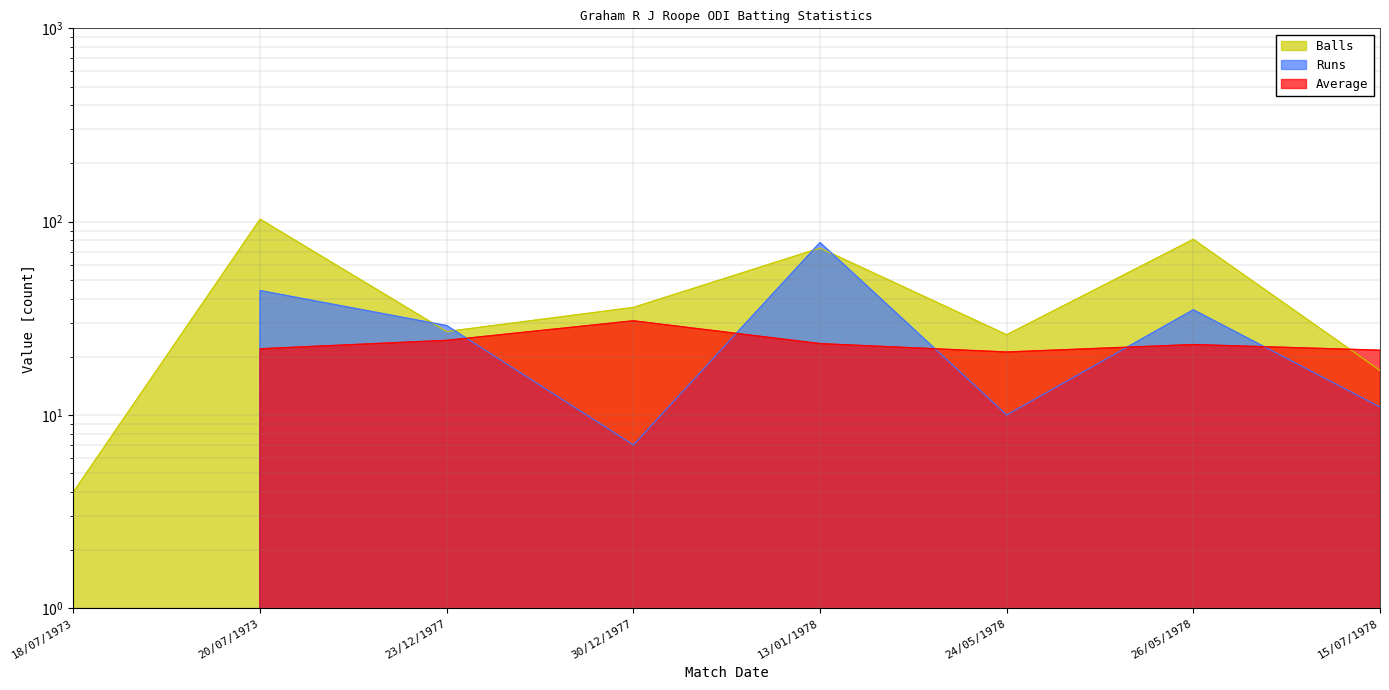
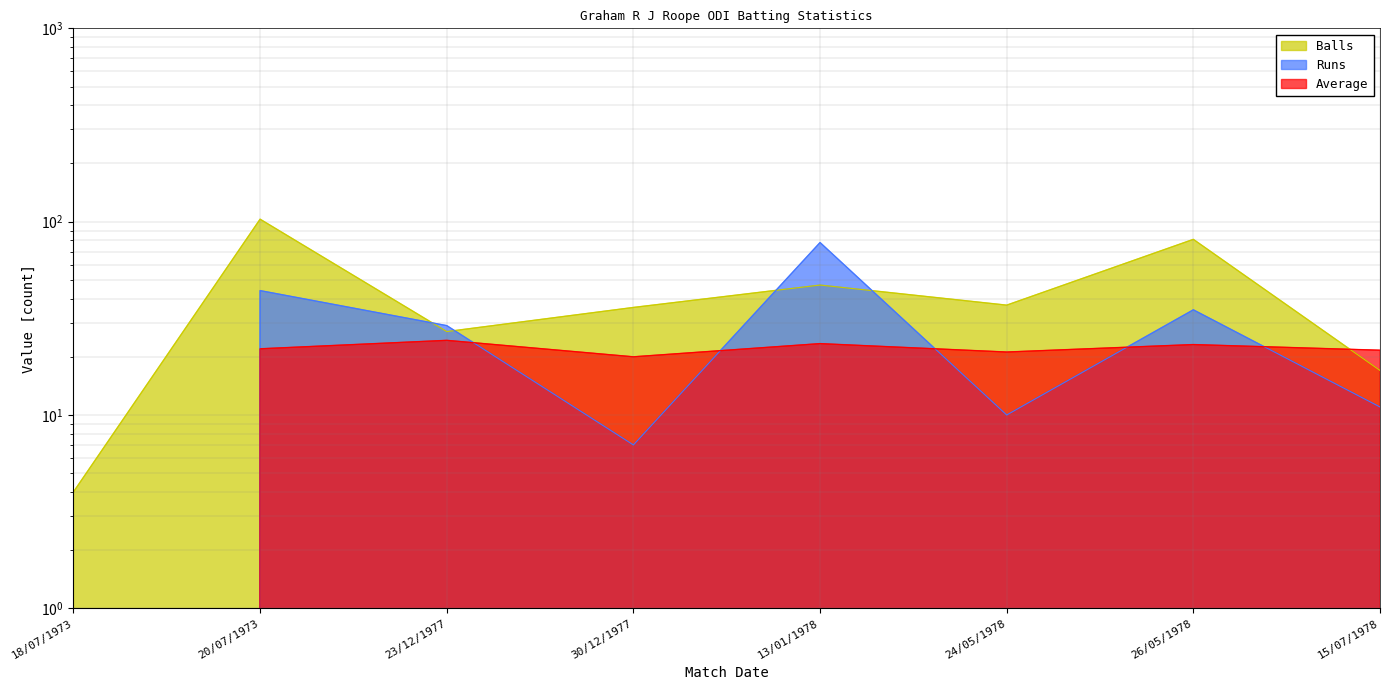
  {
    "Balls": {
      "18/07/1973": 4,
      "20/07/1973": 100,
      "23/12/1977": 27,
      "30/12/1977": 36,
-     "13/01/1978": 73,
-     "24/05/1978": 26,
+     "13/01/1978": 47,
+     "24/05/1978": 37,
      "26/05/1978": 81,
      "15/07/1978": 17
    },
    "Runs": {
      "20/07/1973": 44,
      "23/12/1977": 29,
      "30/12/1977": 7,
      "13/01/1978": 78,
      "24/05/1978": 10,
      "26/05/1978": 35,
      "15/07/1978": 11
    },
    "Average": {
      "20/07/1973": 22,
      "23/12/1977": 24,
-     "30/12/1977": 31,
+     "30/12/1977": 20,
      "13/01/1978": 23,
      "24/05/1978": 21,
      "26/05/1978": 23,
      "15/07/1978": 22
    }
  }
